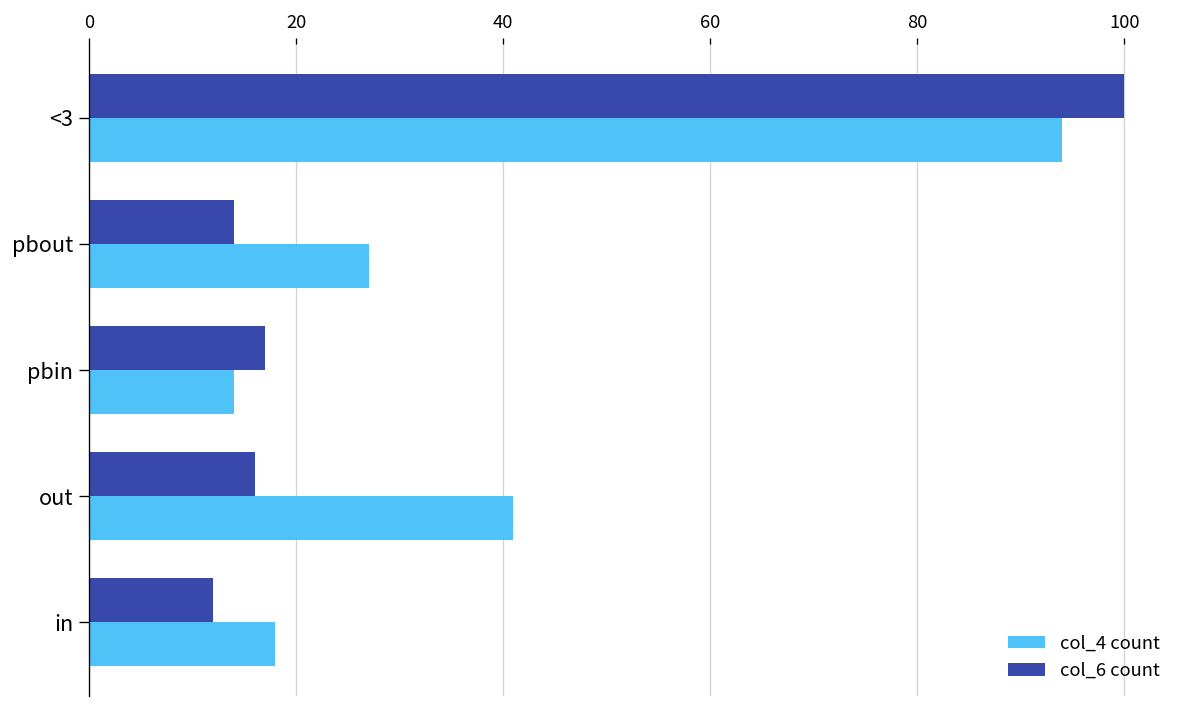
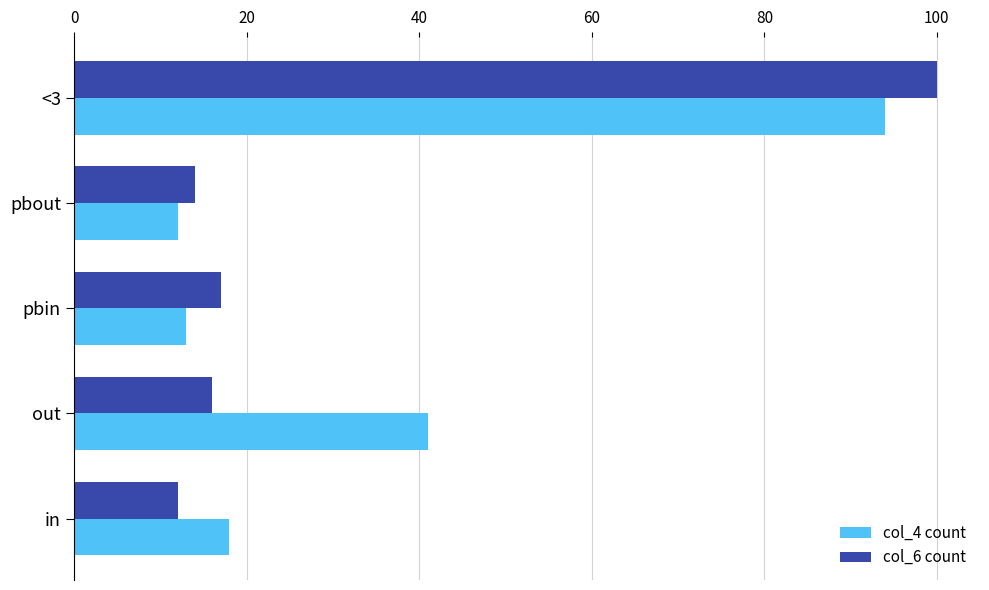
  {
    "col_4 count": {
      "<3": 94,
-     "pbout": 27,
-     "pbin": 14,
+     "pbout": 12,
+     "pbin": 13,
      "out": 41,
      "in": 18
    },
    "col_6 count": {
      "<3": 100,
      "pbout": 14,
      "pbin": 17,
      "out": 16,
      "in": 12
    }
  }
